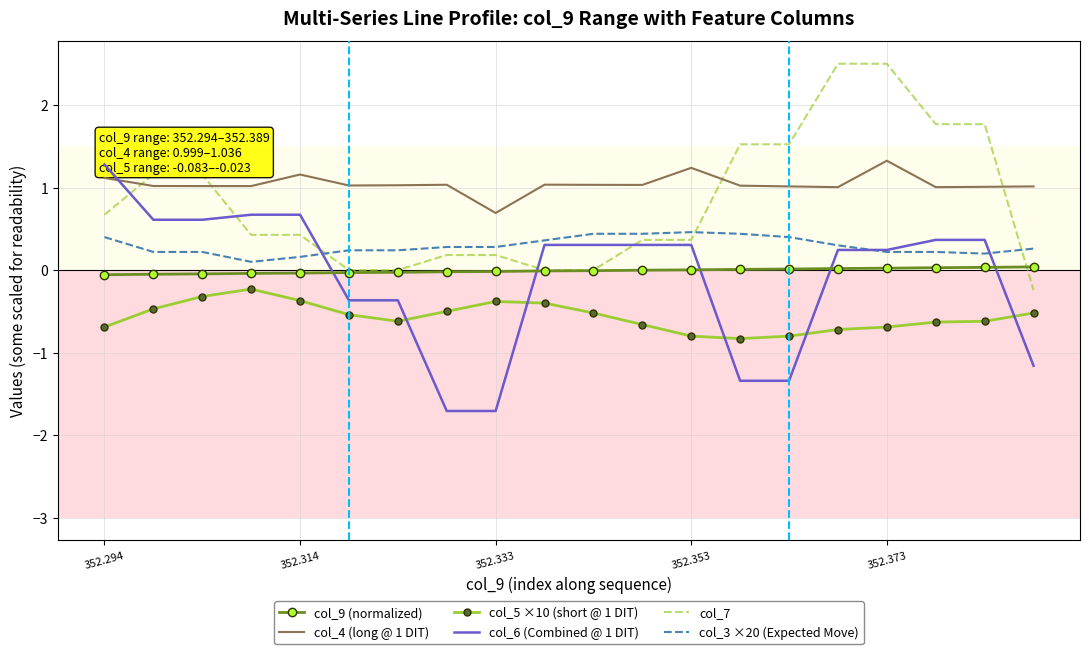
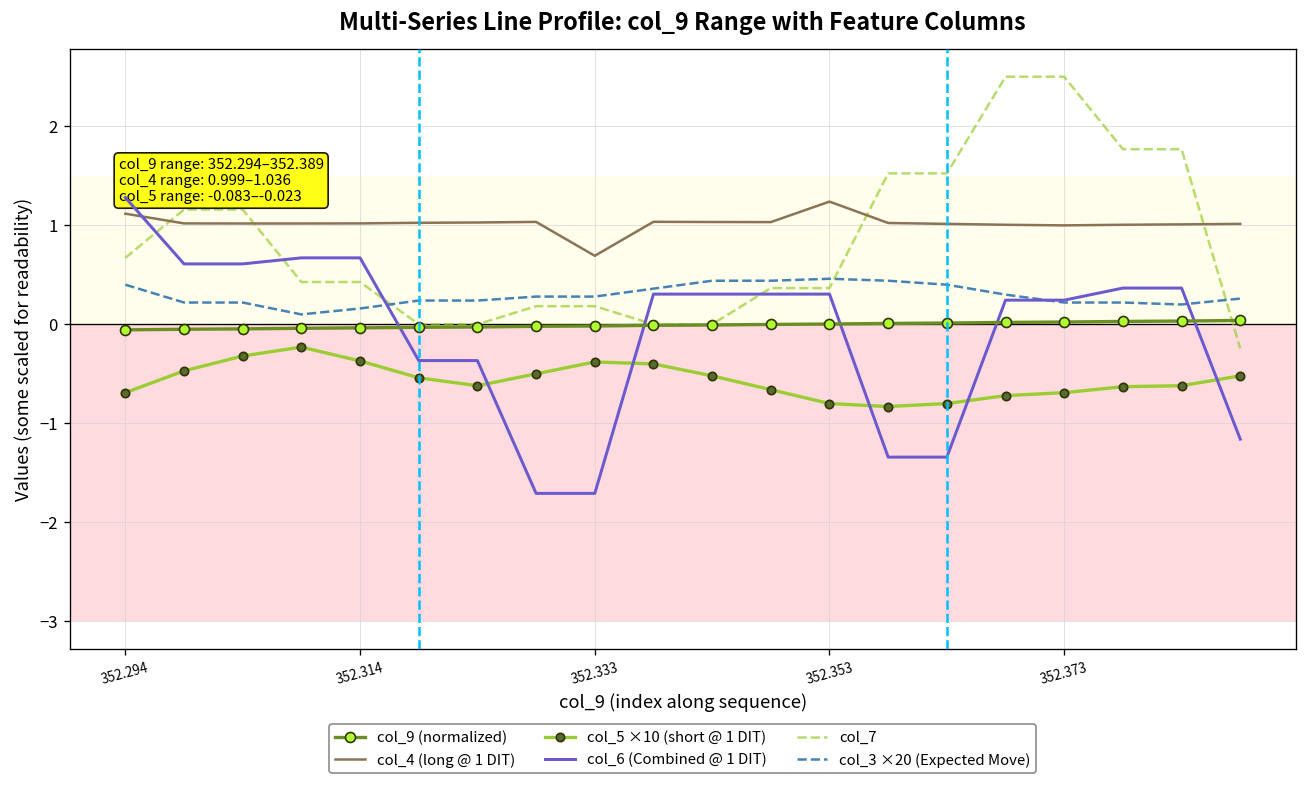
  {
    "col_9 (normalized)": {
      "352.294": -0.1,
      "352.314": 0.0,
      "352.333": 0.0,
      "352.353": 0.0,
      "352.373": 0.0
    },
    "col_4 (long @ 1 DIT)": {
      "352.294": 1.1,
-     "352.314": 1.2,
+     "352.314": 1.0,
      "352.333": 0.7,
      "352.353": 1.2,
-     "352.373": 1.3
+     "352.373": 1.0
    }
  }
